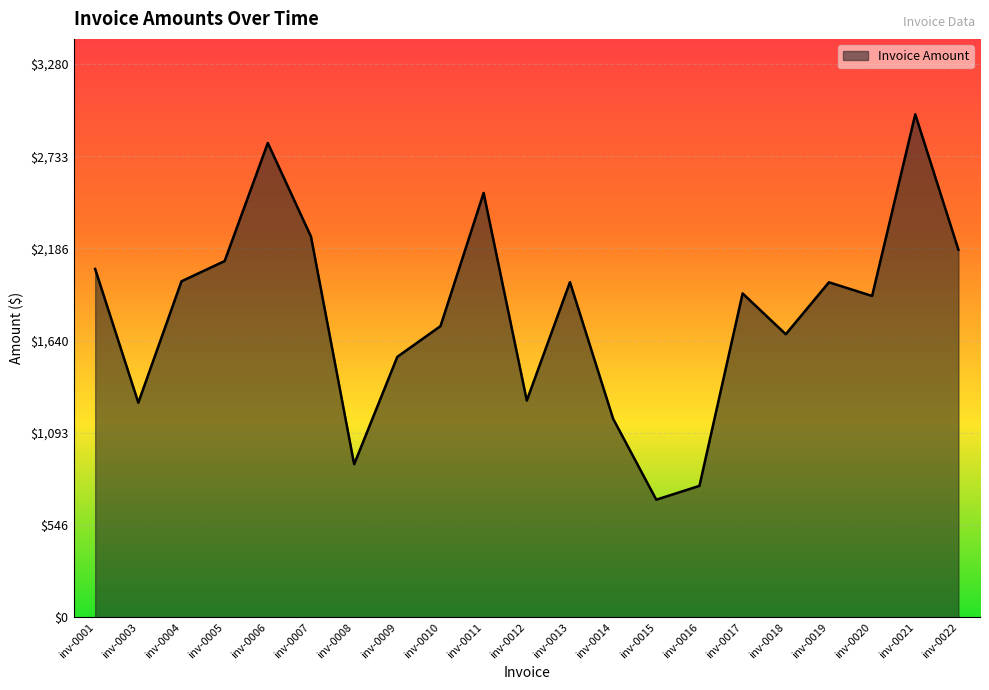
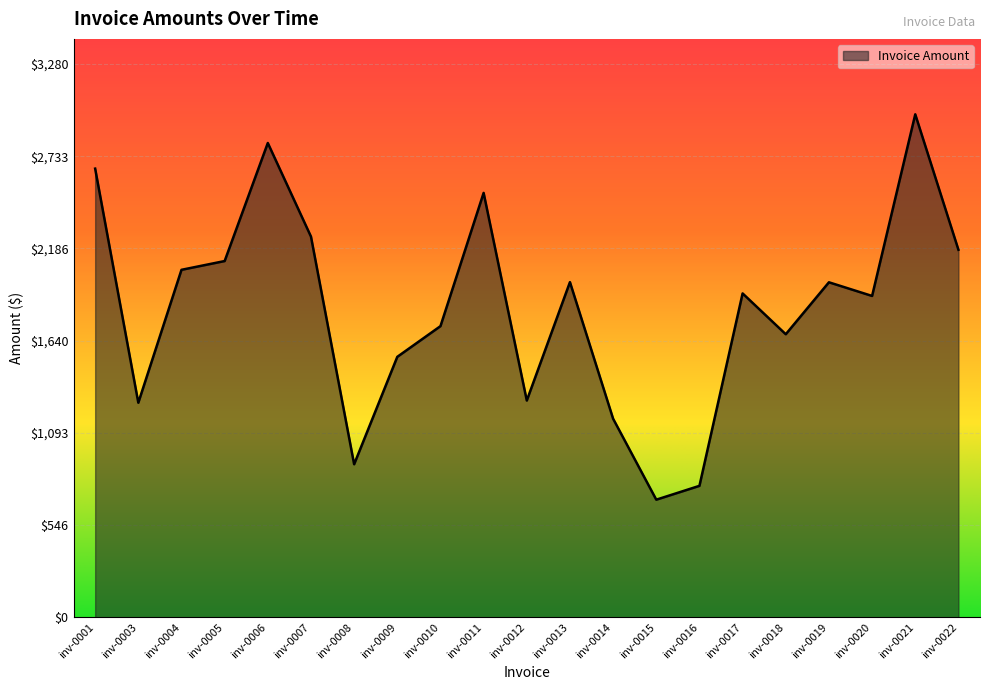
  {
-   "inv-0001": "$2,070",
+   "inv-0001": "$2,660",
    "inv-0003": "$1,270",
-   "inv-0004": "$1,990",
+   "inv-0004": "$2,060",
    "inv-0005": "$2,110",
    "inv-0006": "$2,810",
    "inv-0007": "$2,260",
    "inv-0008": "$910",
    "inv-0009": "$1,540",
    "inv-0010": "$1,730",
    "inv-0011": "$2,520",
    "inv-0012": "$1,290",
    "inv-0013": "$1,990",
    "inv-0014": "$1,180",
    "inv-0015": "$700",
    "inv-0016": "$780",
    "inv-0017": "$1,920",
    "inv-0018": "$1,680",
    "inv-0019": "$1,990",
    "inv-0020": "$1,910",
    "inv-0021": "$2,980",
    "inv-0022": "$2,180"
  }
